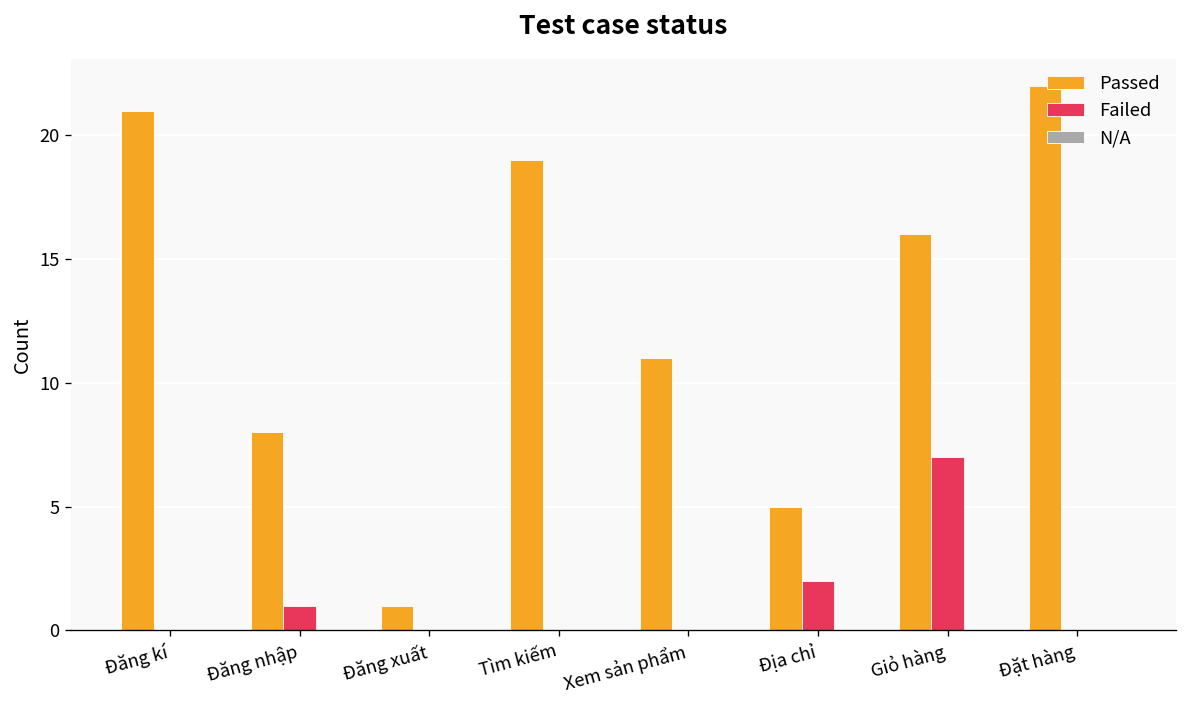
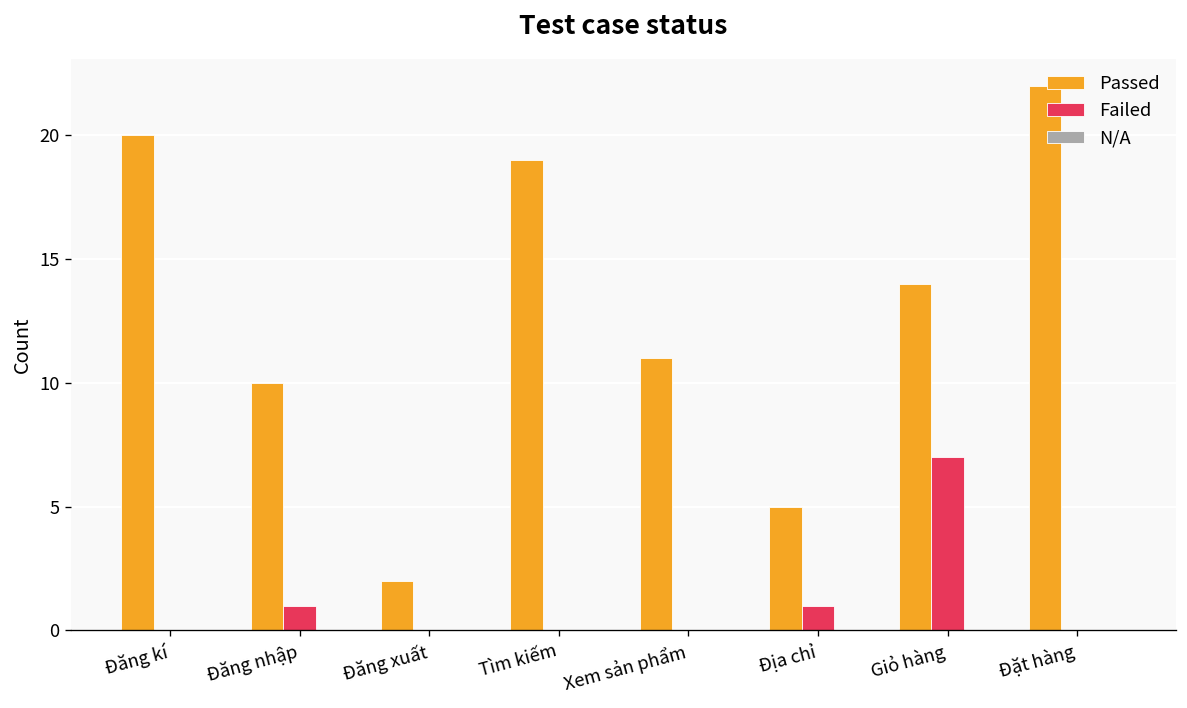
  {
    "Passed": {
-     "Đăng kí": 21,
-     "Đăng nhập": 8,
-     "Đăng xuất": 1,
+     "Đăng kí": 20,
+     "Đăng nhập": 10,
+     "Đăng xuất": 2,
      "Tìm kiếm": 19,
      "Xem sản phẩm": 11,
      "Địa chỉ": 5,
-     "Giỏ hàng": 16,
+     "Giỏ hàng": 14,
      "Đặt hàng": 22
    },
    "Failed": {
      "Đăng kí": 0,
      "Đăng nhập": 1,
      "Đăng xuất": 0,
      "Tìm kiếm": 0,
      "Xem sản phẩm": 0,
-     "Địa chỉ": 2,
+     "Địa chỉ": 1,
      "Giỏ hàng": 7,
      "Đặt hàng": 0
    },
    "N/A": {
      "Đăng kí": 0,
      "Đăng nhập": 0,
      "Đăng xuất": 0,
      "Tìm kiếm": 0,
      "Xem sản phẩm": 0,
      "Địa chỉ": 0,
      "Giỏ hàng": 0,
      "Đặt hàng": 0
    }
  }
